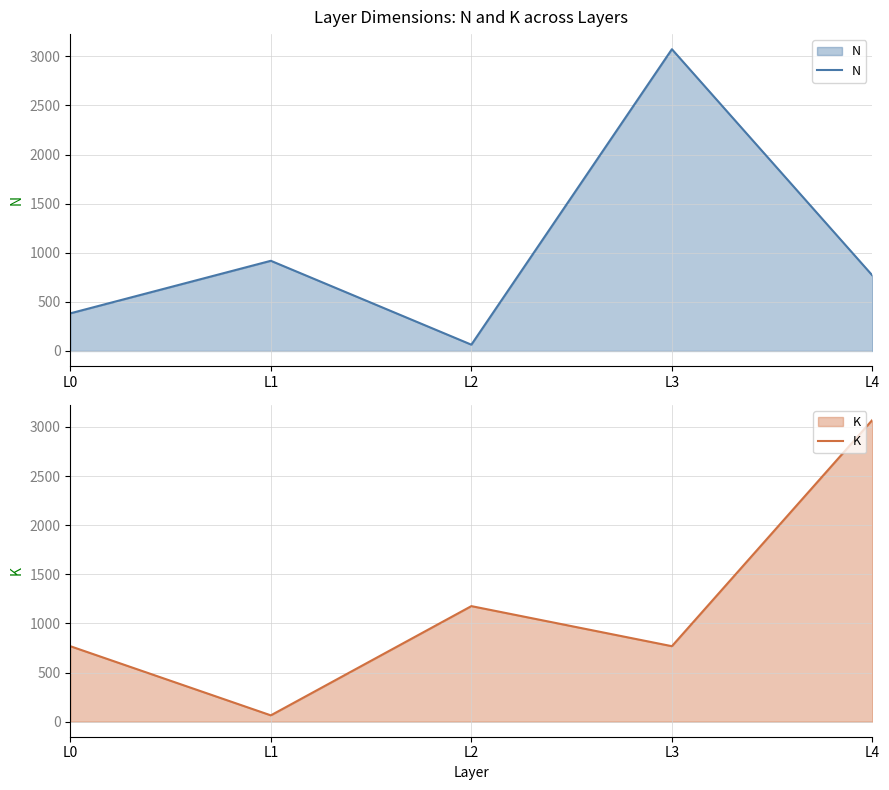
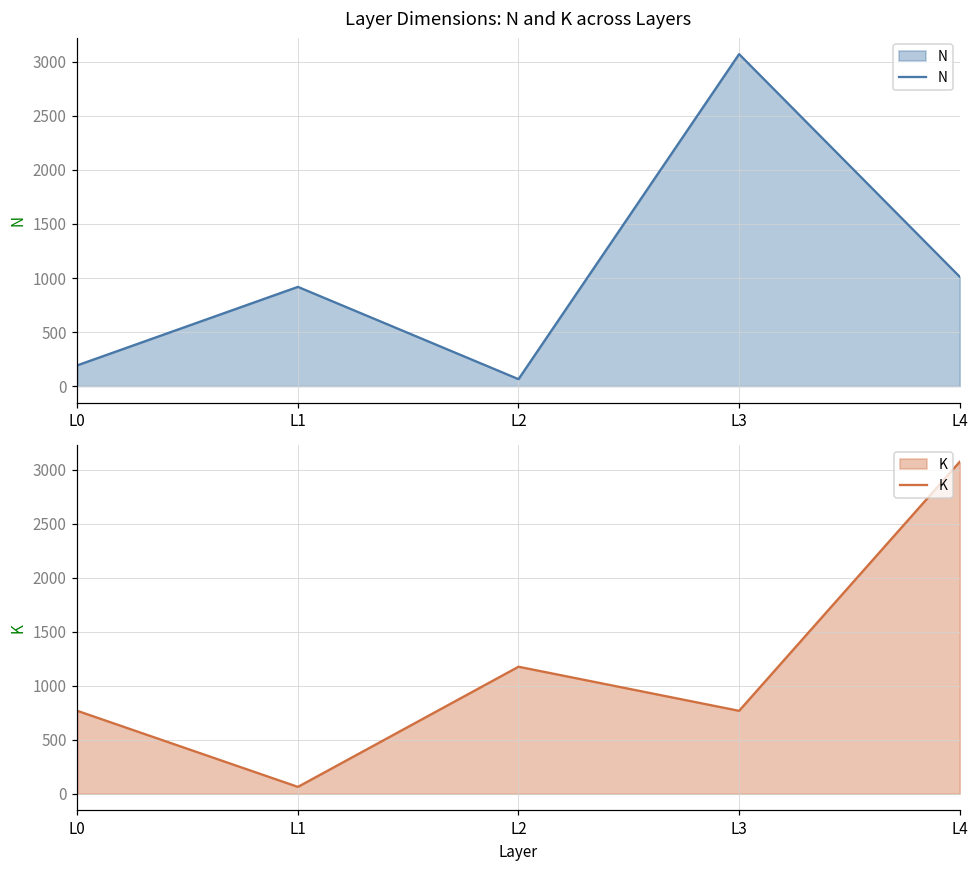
  {
    "Layer Dimensions: N and K across Layers": {
-     "L0": 400,
+     "L0": 200,
      "L1": 900,
      "L2": 100,
      "L3": 3100,
-     "L4": 800
+     "L4": 1000
    }
  }
